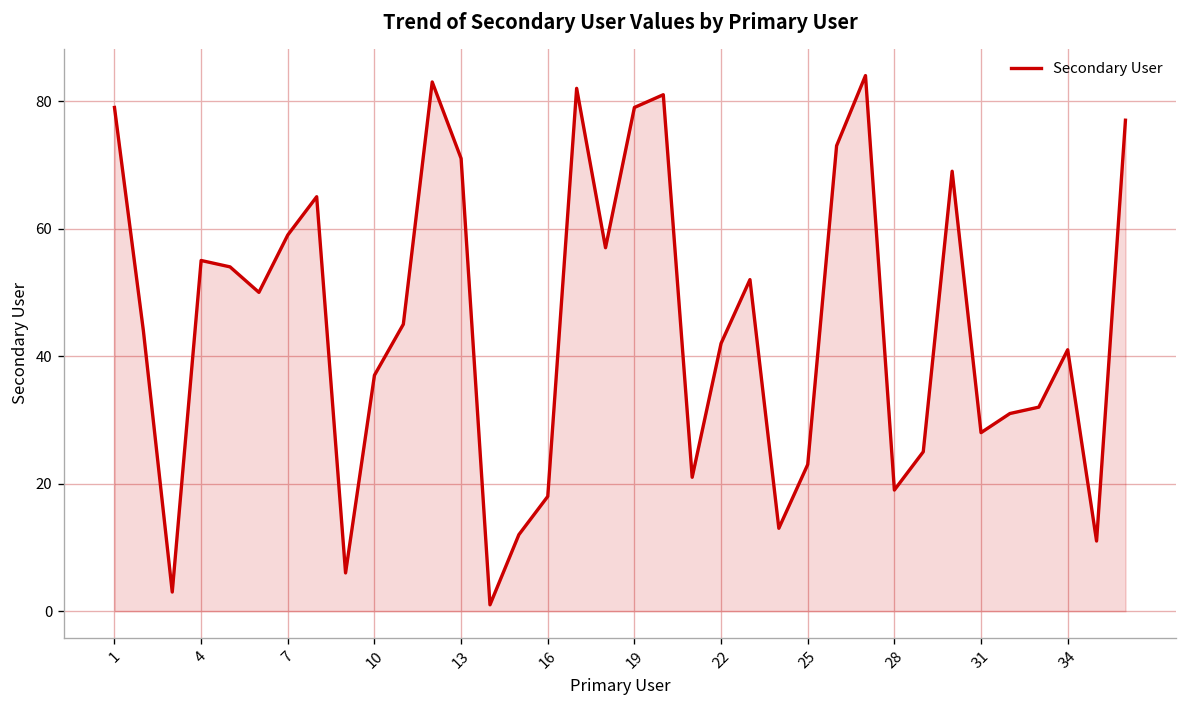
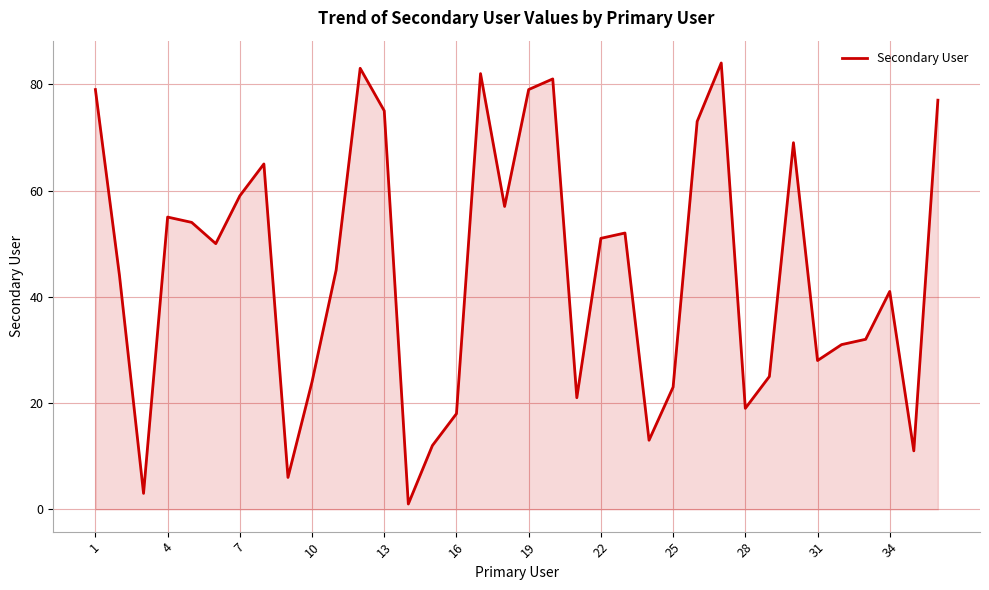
  {
    "1": 79,
    "4": 55,
    "7": 59,
-   "10": 37,
-   "13": 71,
+   "10": 24,
+   "13": 75,
    "16": 18,
    "19": 79,
-   "22": 42,
+   "22": 51,
    "25": 23,
    "28": 19,
    "31": 28,
    "34": 41
  }
